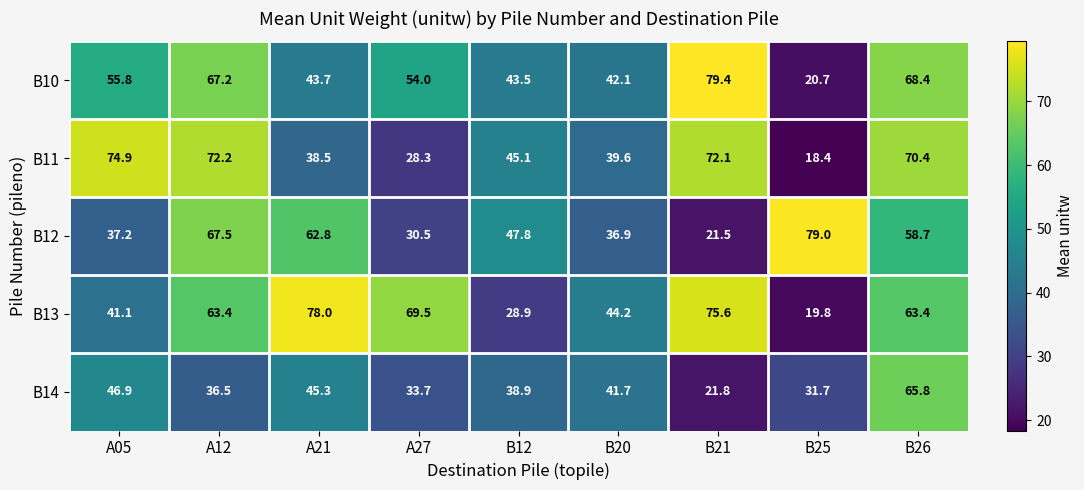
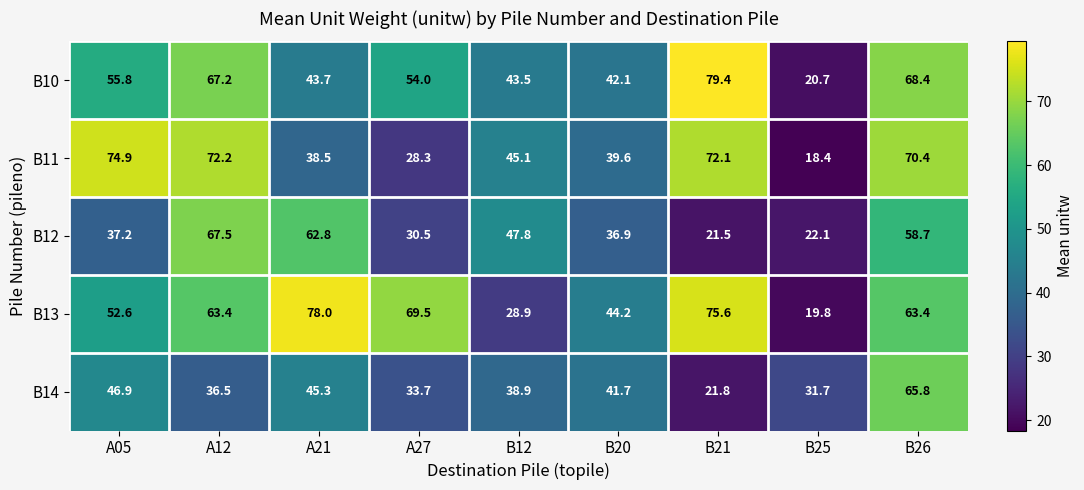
  {
    "B10": {
      "A05": 55.8,
      "A12": 67.2,
      "A21": 43.7,
      "A27": 54.0,
      "B12": 43.5,
      "B20": 42.1,
      "B21": 79.4,
      "B25": 20.7,
      "B26": 68.4
    },
    "B11": {
      "A05": 74.9,
      "A12": 72.2,
      "A21": 38.5,
      "A27": 28.3,
      "B12": 45.1,
      "B20": 39.6,
      "B21": 72.1,
      "B25": 18.4,
      "B26": 70.4
    },
    "B12": {
      "A05": 37.2,
      "A12": 67.5,
      "A21": 62.8,
      "A27": 30.5,
      "B12": 47.8,
      "B20": 36.9,
      "B21": 21.5,
-     "B25": 79.0,
+     "B25": 22.1,
      "B26": 58.7
    },
    "B13": {
-     "A05": 41.1,
+     "A05": 52.6,
      "A12": 63.4,
      "A21": 78.0,
      "A27": 69.5,
      "B12": 28.9,
      "B20": 44.2,
      "B21": 75.6,
      "B25": 19.8,
      "B26": 63.4
    },
    "B14": {
      "A05": 46.9,
      "A12": 36.5,
      "A21": 45.3,
      "A27": 33.7,
      "B12": 38.9,
      "B20": 41.7,
      "B21": 21.8,
      "B25": 31.7,
      "B26": 65.8
    }
  }
